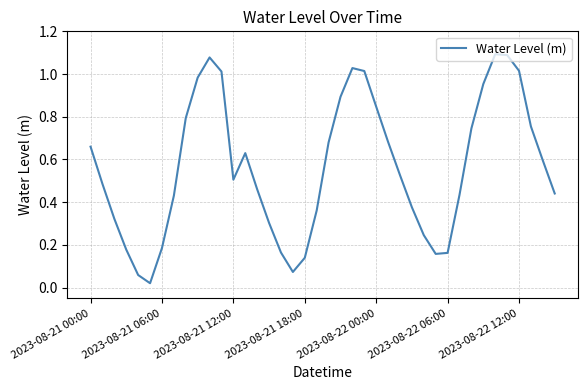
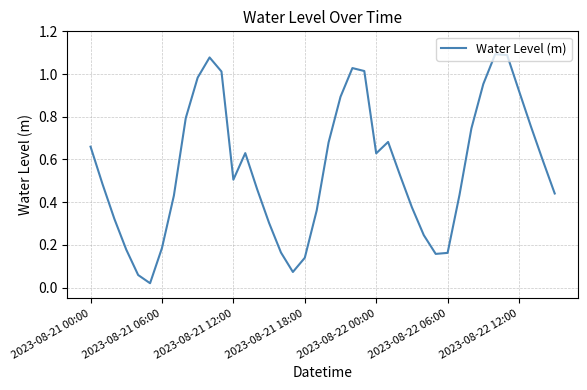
  {
    "2023-08-21 00:00": 0.66,
    "2023-08-21 06:00": 0.19,
    "2023-08-21 12:00": 0.51,
    "2023-08-21 18:00": 0.14,
-   "2023-08-22 00:00": 0.85,
+   "2023-08-22 00:00": 0.63,
    "2023-08-22 06:00": 0.16,
-   "2023-08-22 12:00": 1.02
+   "2023-08-22 12:00": 0.92
  }
